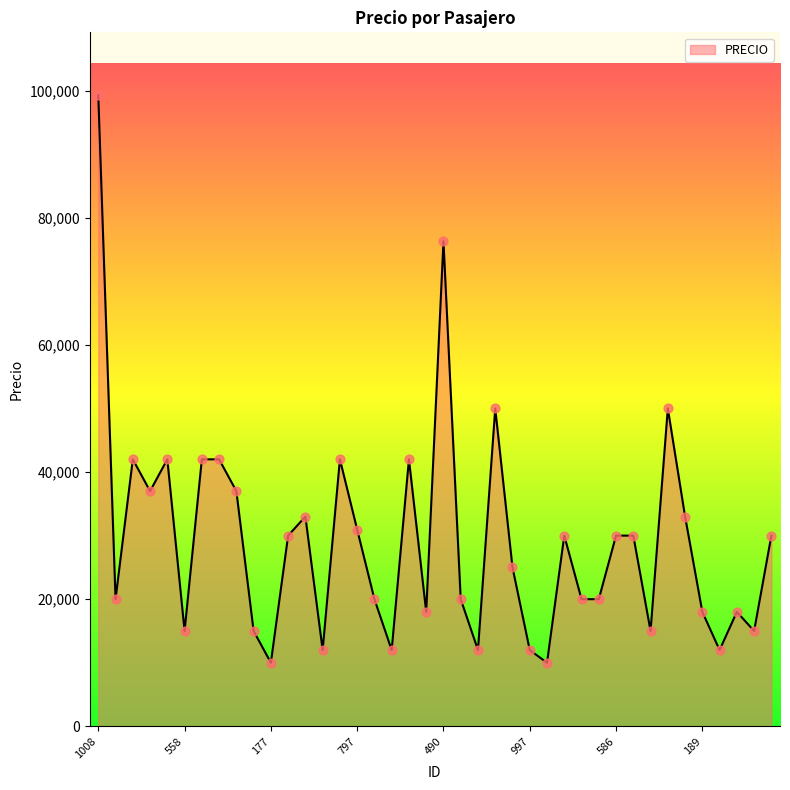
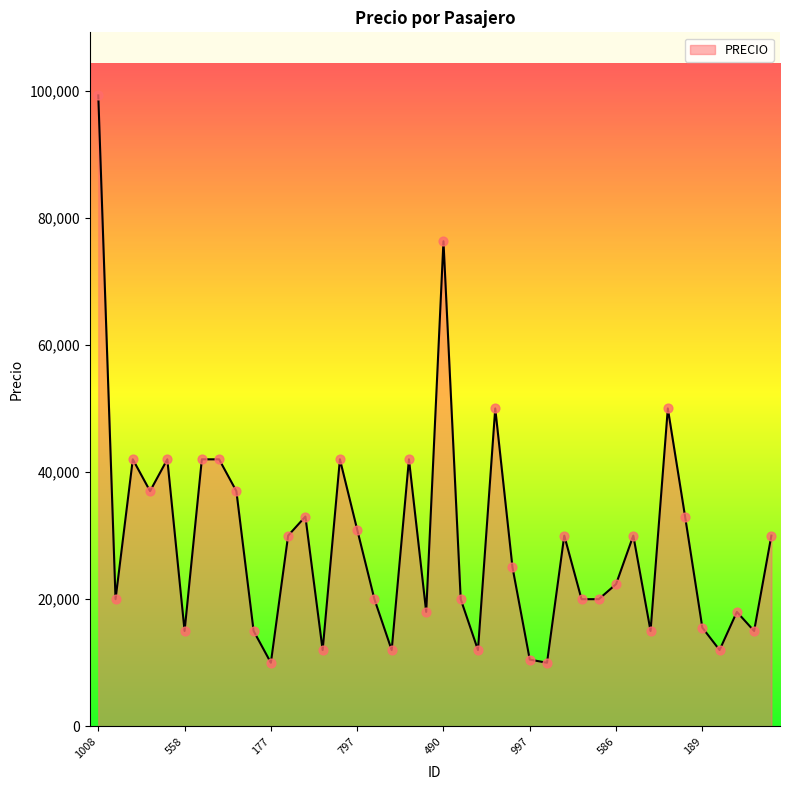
  {
    "1008": "99,000",
    "558": "15,000",
    "177": "10,000",
    "797": "31,000",
    "490": "76,000",
-   "997": "12,000",
-   "586": "30,000",
-   "189": "18,000"
+   "997": "11,000",
+   "586": "22,000",
+   "189": "16,000"
  }
